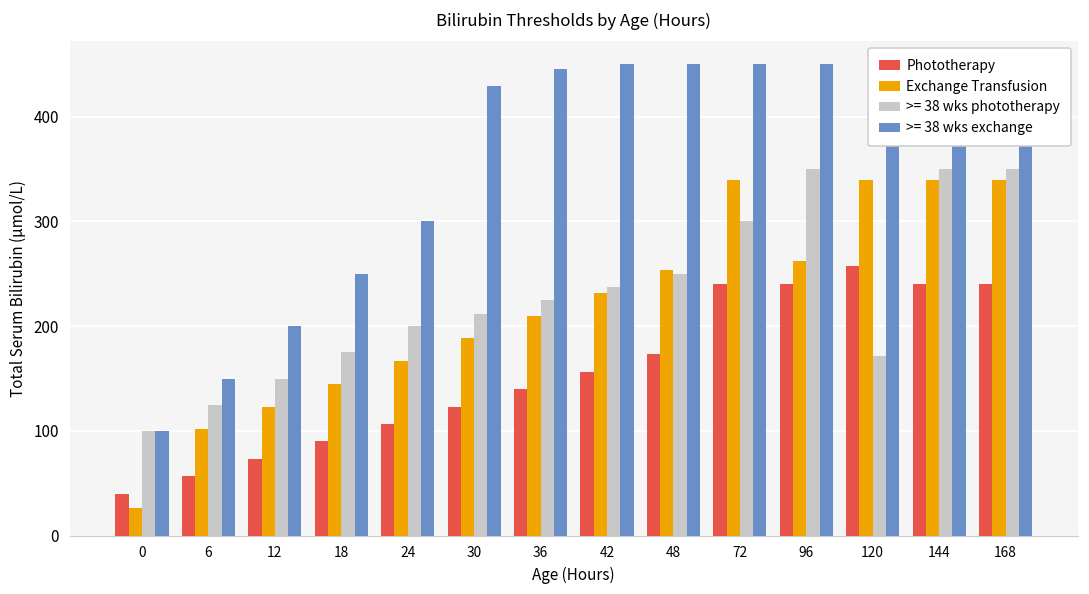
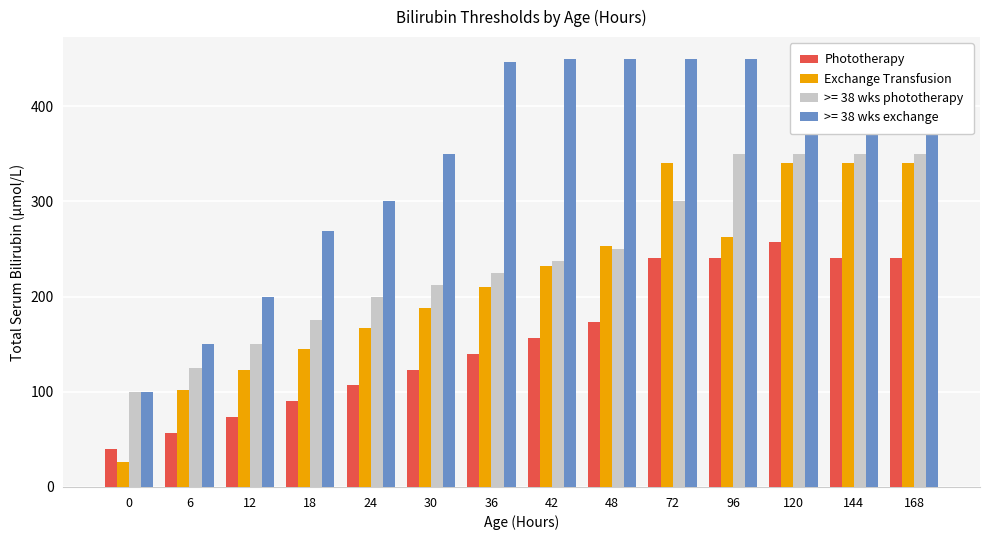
  {
    "Phototherapy": {
      "0": 40,
      "6": 60,
      "12": 70,
      "18": 90,
      "24": 110,
      "30": 120,
      "36": 140,
      "42": 160,
      "48": 170,
      "72": 240,
      "96": 240,
      "120": 260,
      "144": 240,
      "168": 240
    },
    "Exchange Transfusion": {
      "0": 30,
      "6": 100,
      "12": 120,
      "18": 150,
      "24": 170,
      "30": 190,
      "36": 210,
      "42": 230,
      "48": 250,
      "72": 340,
      "96": 260,
      "120": 340,
      "144": 340,
      "168": 340
    },
    ">= 38 wks phototherapy": {
      "0": 100,
      "6": 130,
      "12": 150,
      "18": 180,
      "24": 200,
      "30": 210,
      "36": 230,
      "42": 240,
      "48": 250,
      "72": 300,
      "96": 350,
-     "120": 170,
+     "120": 350,
      "144": 350,
      "168": 350
    },
    ">= 38 wks exchange": {
      "0": 100,
      "6": 150,
      "12": 200,
-     "18": 250,
+     "18": 270,
      "24": 300,
-     "30": 430,
+     "30": 350,
      "36": 450,
      "42": 450,
      "48": 450,
      "72": 450,
      "96": 450
    }
  }
